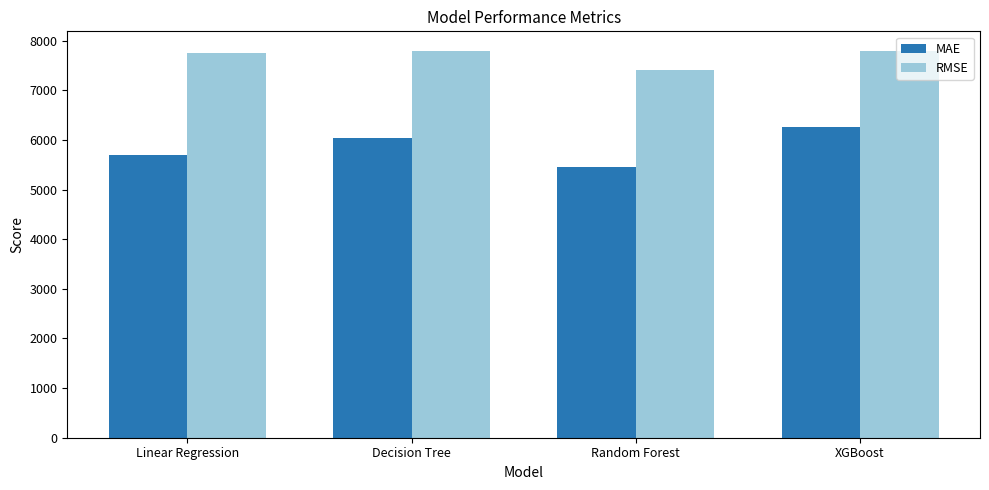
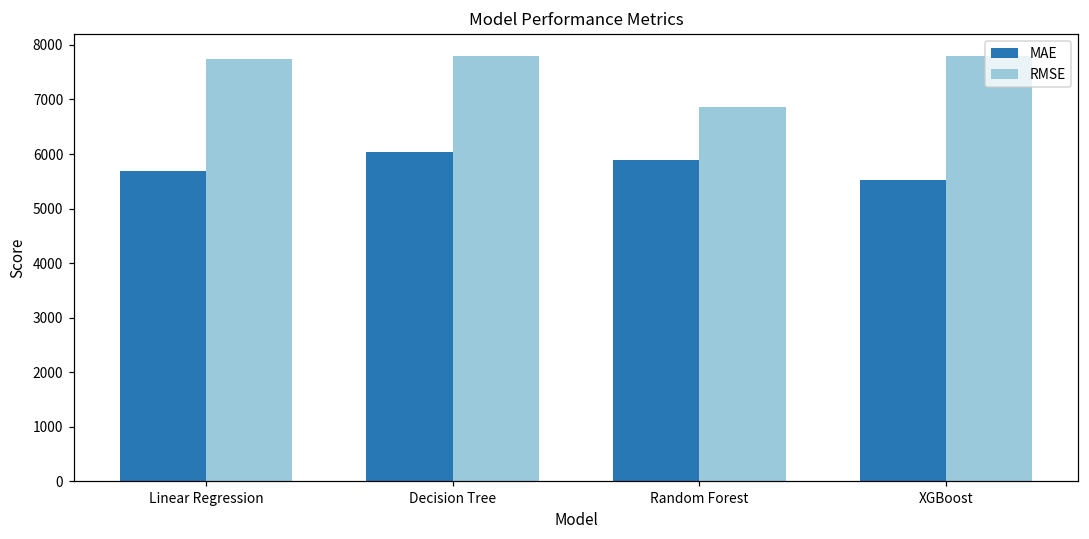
  {
    "MAE": {
      "Linear Regression": 5700,
      "Decision Tree": 6000,
-     "Random Forest": 5500,
-     "XGBoost": 6300
+     "Random Forest": 5900,
+     "XGBoost": 5500
    },
    "RMSE": {
      "Linear Regression": 7700,
      "Decision Tree": 7800,
-     "Random Forest": 7400
+     "Random Forest": 6900
    }
  }
